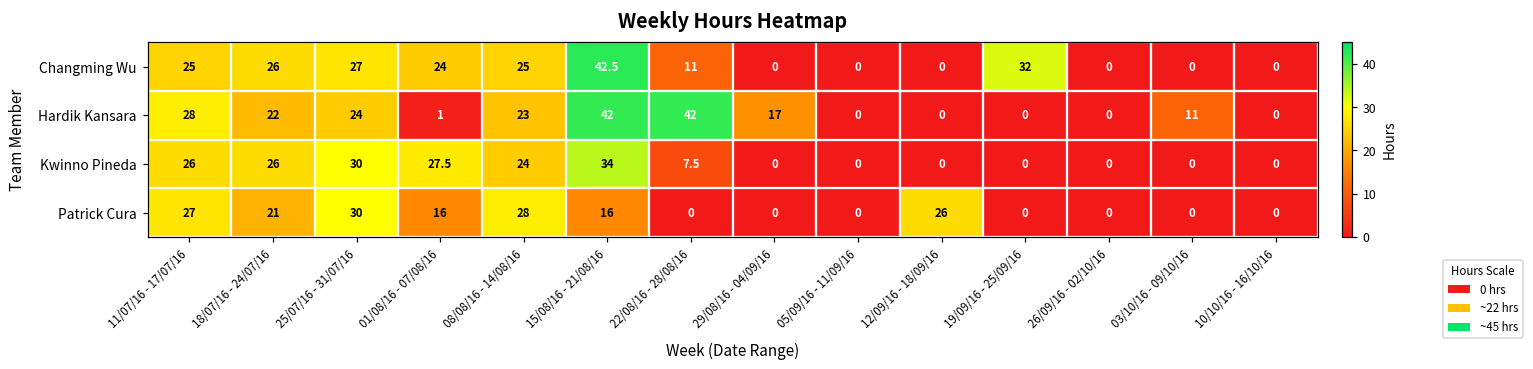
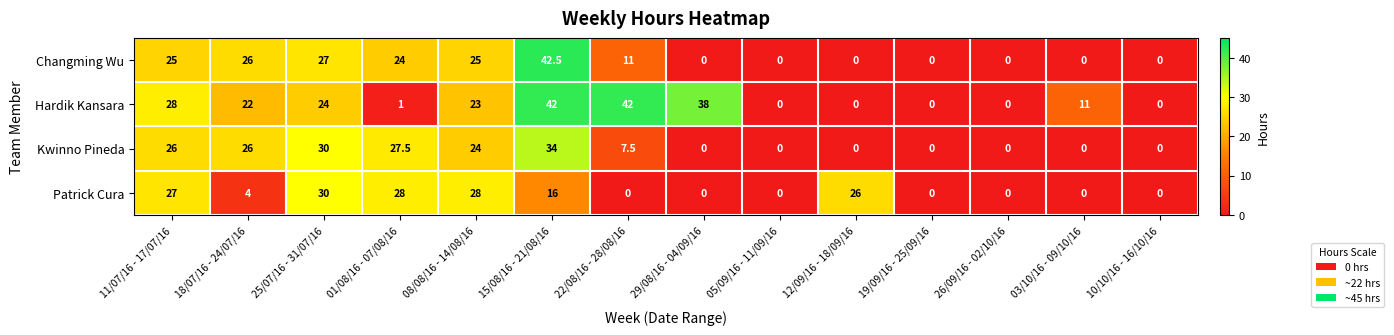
  {
    "Changming Wu": {
      "11/07/16 - 17/07/16": 25,
      "18/07/16 - 24/07/16": 26,
      "25/07/16 - 31/07/16": 27,
      "01/08/16 - 07/08/16": 24,
      "08/08/16 - 14/08/16": 25,
      "15/08/16 - 21/08/16": 42.5,
      "22/08/16 - 28/08/16": 11,
      "29/08/16 - 04/09/16": 0,
      "05/09/16 - 11/09/16": 0,
      "12/09/16 - 18/09/16": 0,
-     "19/09/16 - 25/09/16": 32,
+     "19/09/16 - 25/09/16": 0,
      "26/09/16 - 02/10/16": 0,
      "03/10/16 - 09/10/16": 0,
      "10/10/16 - 16/10/16": 0
    },
    "Hardik Kansara": {
      "11/07/16 - 17/07/16": 28,
      "18/07/16 - 24/07/16": 22,
      "25/07/16 - 31/07/16": 24,
      "01/08/16 - 07/08/16": 1,
      "08/08/16 - 14/08/16": 23,
      "15/08/16 - 21/08/16": 42,
      "22/08/16 - 28/08/16": 42,
-     "29/08/16 - 04/09/16": 17,
+     "29/08/16 - 04/09/16": 38,
      "05/09/16 - 11/09/16": 0,
      "12/09/16 - 18/09/16": 0,
      "19/09/16 - 25/09/16": 0,
      "26/09/16 - 02/10/16": 0,
      "03/10/16 - 09/10/16": 11,
      "10/10/16 - 16/10/16": 0
    },
    "Kwinno Pineda": {
      "11/07/16 - 17/07/16": 26,
      "18/07/16 - 24/07/16": 26,
      "25/07/16 - 31/07/16": 30,
      "01/08/16 - 07/08/16": 27.5,
      "08/08/16 - 14/08/16": 24,
      "15/08/16 - 21/08/16": 34,
      "22/08/16 - 28/08/16": 7.5,
      "29/08/16 - 04/09/16": 0,
      "05/09/16 - 11/09/16": 0,
      "12/09/16 - 18/09/16": 0,
      "19/09/16 - 25/09/16": 0,
      "26/09/16 - 02/10/16": 0,
      "03/10/16 - 09/10/16": 0,
      "10/10/16 - 16/10/16": 0
    },
    "Patrick Cura": {
      "11/07/16 - 17/07/16": 27,
-     "18/07/16 - 24/07/16": 21,
+     "18/07/16 - 24/07/16": 4,
      "25/07/16 - 31/07/16": 30,
-     "01/08/16 - 07/08/16": 16,
+     "01/08/16 - 07/08/16": 28,
      "08/08/16 - 14/08/16": 28,
      "15/08/16 - 21/08/16": 16,
      "22/08/16 - 28/08/16": 0,
      "29/08/16 - 04/09/16": 0,
      "05/09/16 - 11/09/16": 0,
      "12/09/16 - 18/09/16": 26,
      "19/09/16 - 25/09/16": 0,
      "26/09/16 - 02/10/16": 0,
      "03/10/16 - 09/10/16": 0,
      "10/10/16 - 16/10/16": 0
    }
  }
